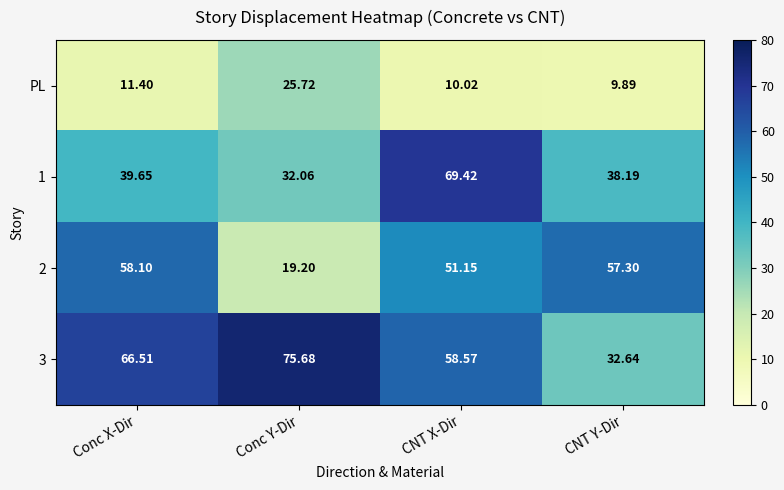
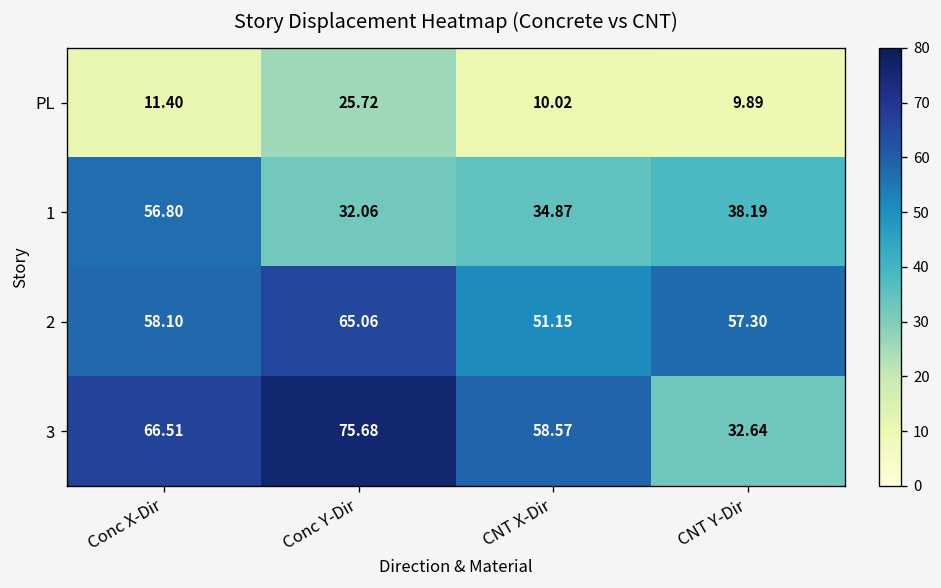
  {
    "PL": {
      "Conc X-Dir": 11.40,
      "Conc Y-Dir": 25.72,
      "CNT X-Dir": 10.02,
      "CNT Y-Dir": 9.89
    },
    "1": {
-     "Conc X-Dir": 39.65,
+     "Conc X-Dir": 56.80,
      "Conc Y-Dir": 32.06,
-     "CNT X-Dir": 69.42,
+     "CNT X-Dir": 34.87,
      "CNT Y-Dir": 38.19
    },
    "2": {
      "Conc X-Dir": 58.10,
-     "Conc Y-Dir": 19.20,
+     "Conc Y-Dir": 65.06,
      "CNT X-Dir": 51.15,
      "CNT Y-Dir": 57.30
    },
    "3": {
      "Conc X-Dir": 66.51,
      "Conc Y-Dir": 75.68,
      "CNT X-Dir": 58.57,
      "CNT Y-Dir": 32.64
    }
  }
